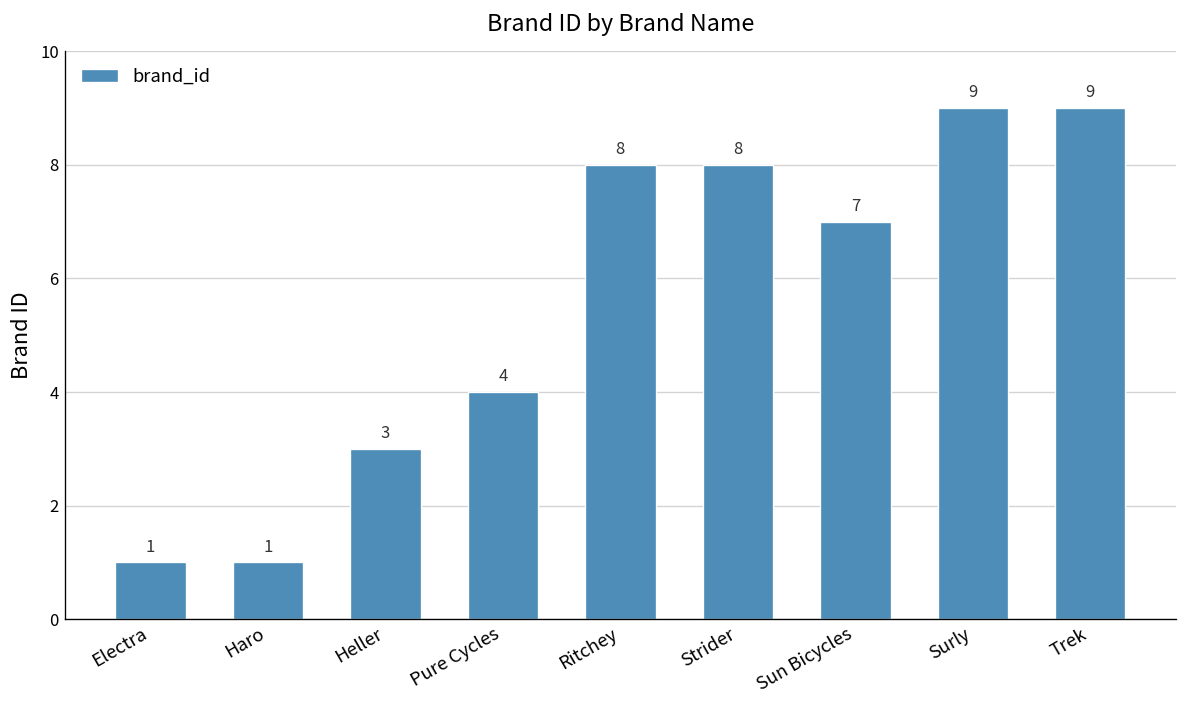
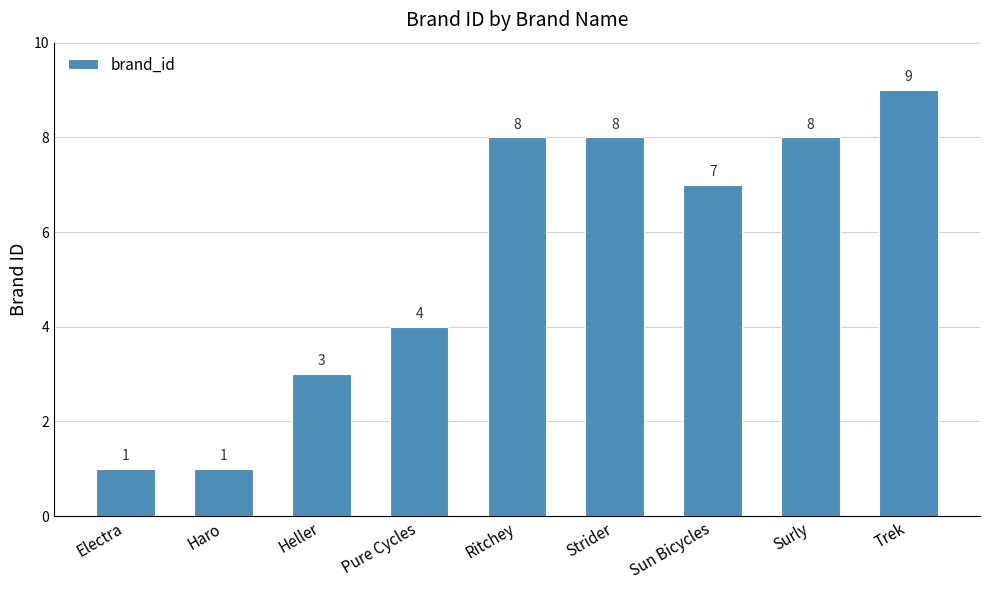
  {
    "Electra": 1,
    "Haro": 1,
    "Heller": 3,
    "Pure Cycles": 4,
    "Ritchey": 8,
    "Strider": 8,
    "Sun Bicycles": 7,
-   "Surly": 9,
+   "Surly": 8,
    "Trek": 9
  }
